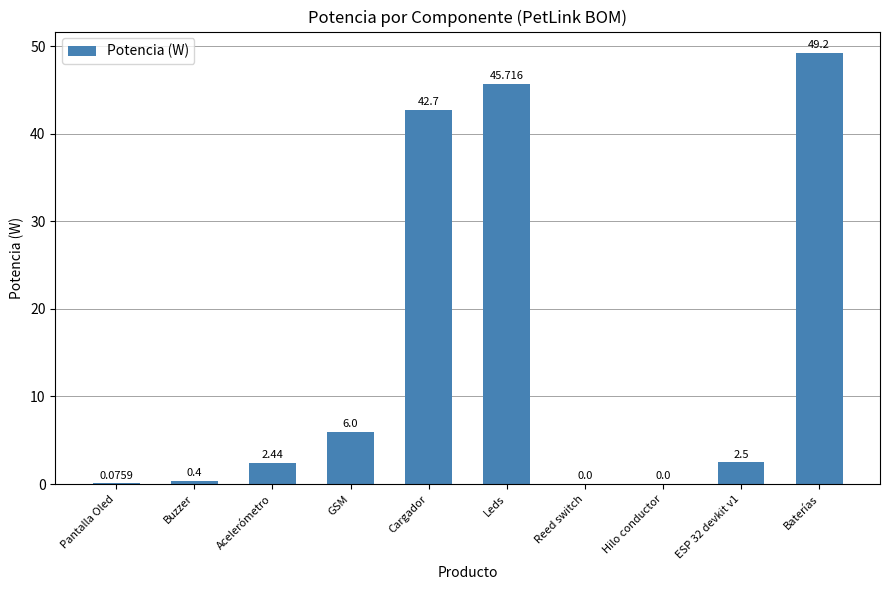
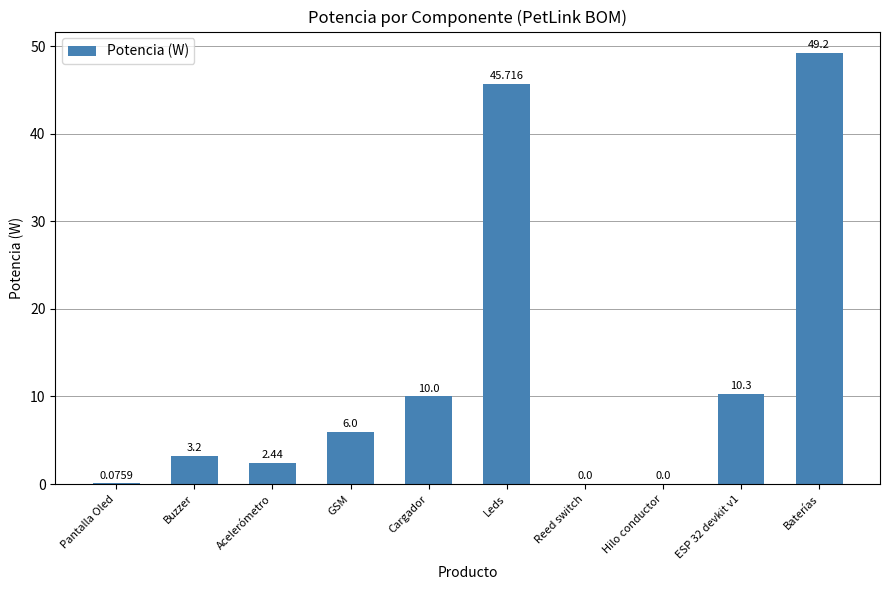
  {
    "Pantalla Oled": 0.0759,
-   "Buzzer": 0.4,
+   "Buzzer": 3.2,
    "Acelerómetro": 2.44,
    "GSM": 6.0,
-   "Cargador": 42.7,
+   "Cargador": 10.0,
    "Leds": 45.716,
    "Reed switch": 0.0,
    "Hilo conductor": 0.0,
-   "ESP 32 devkit v1": 2.5,
+   "ESP 32 devkit v1": 10.3,
    "Baterías": 49.2
  }
